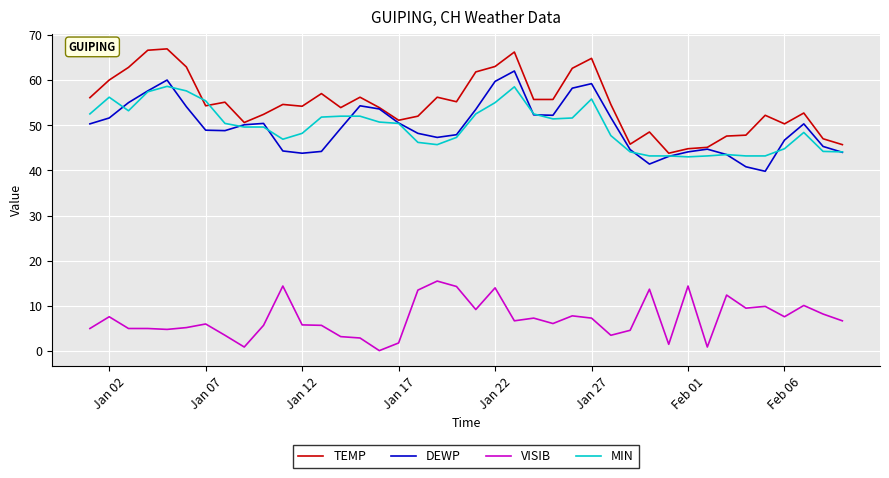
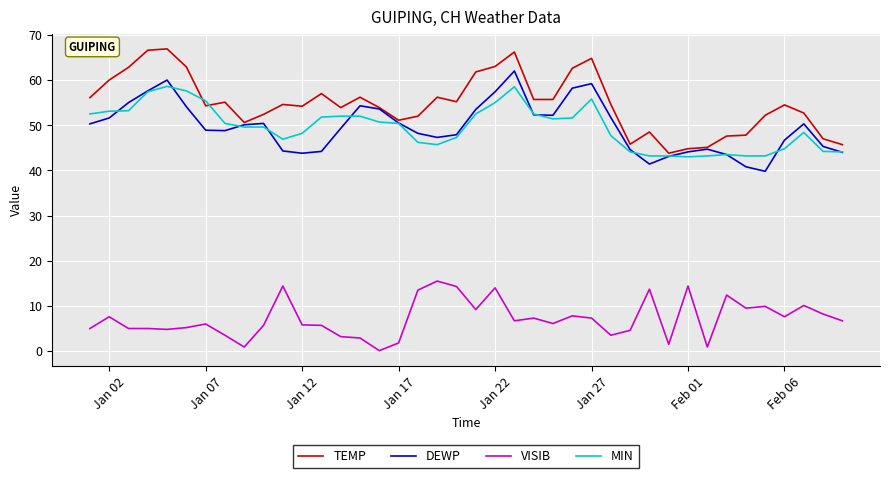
  {
    "TEMP": {
      "Jan 02": 60,
      "Jan 07": 54,
      "Jan 12": 54,
      "Jan 17": 51,
      "Jan 22": 63,
      "Jan 27": 65,
      "Feb 01": 45,
-     "Feb 06": 50
+     "Feb 06": 55
    },
    "DEWP": {
      "Jan 02": 52,
      "Jan 07": 49,
      "Jan 12": 44,
-     "Jan 22": 60,
+     "Jan 22": 57,
      "Jan 27": 59,
      "Feb 01": 44,
      "Feb 06": 47
    },
    "VISIB": {
      "Jan 02": 8,
      "Jan 07": 6,
      "Jan 12": 6,
      "Jan 17": 2,
      "Jan 22": 14,
      "Jan 27": 7,
      "Feb 01": 14,
      "Feb 06": 8
    },
    "MIN": {
-     "Jan 02": 56,
+     "Jan 02": 53,
      "Jan 07": 55,
      "Jan 12": 48,
      "Jan 22": 55,
      "Jan 27": 56,
      "Feb 01": 43,
      "Feb 06": 45
    }
  }
